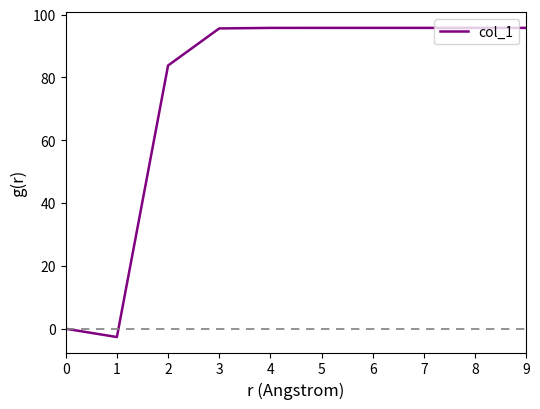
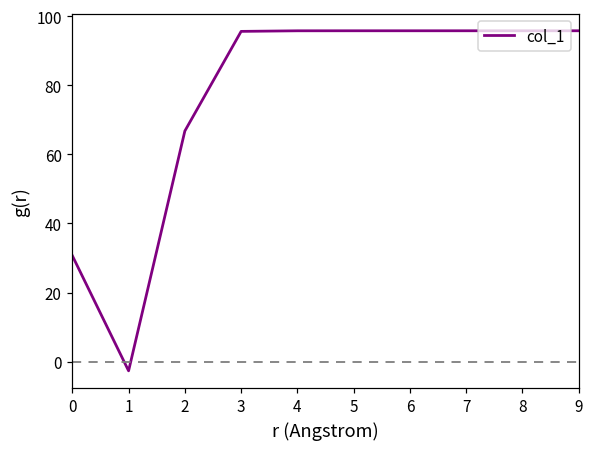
  {
-   "0": 0,
+   "0": 31,
    "1": -3,
-   "2": 84,
+   "2": 67,
    "3": 96,
    "4": 96,
    "5": 96,
    "6": 96,
    "7": 96,
    "9": 96
  }
